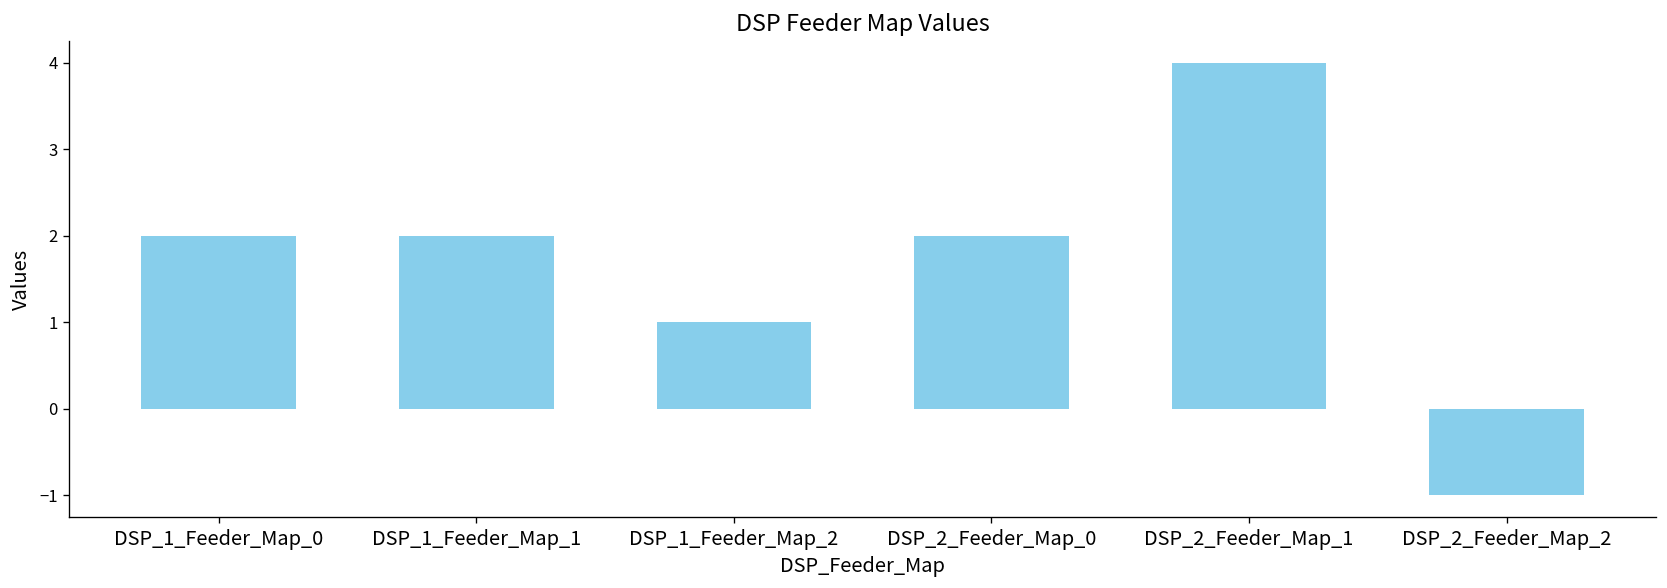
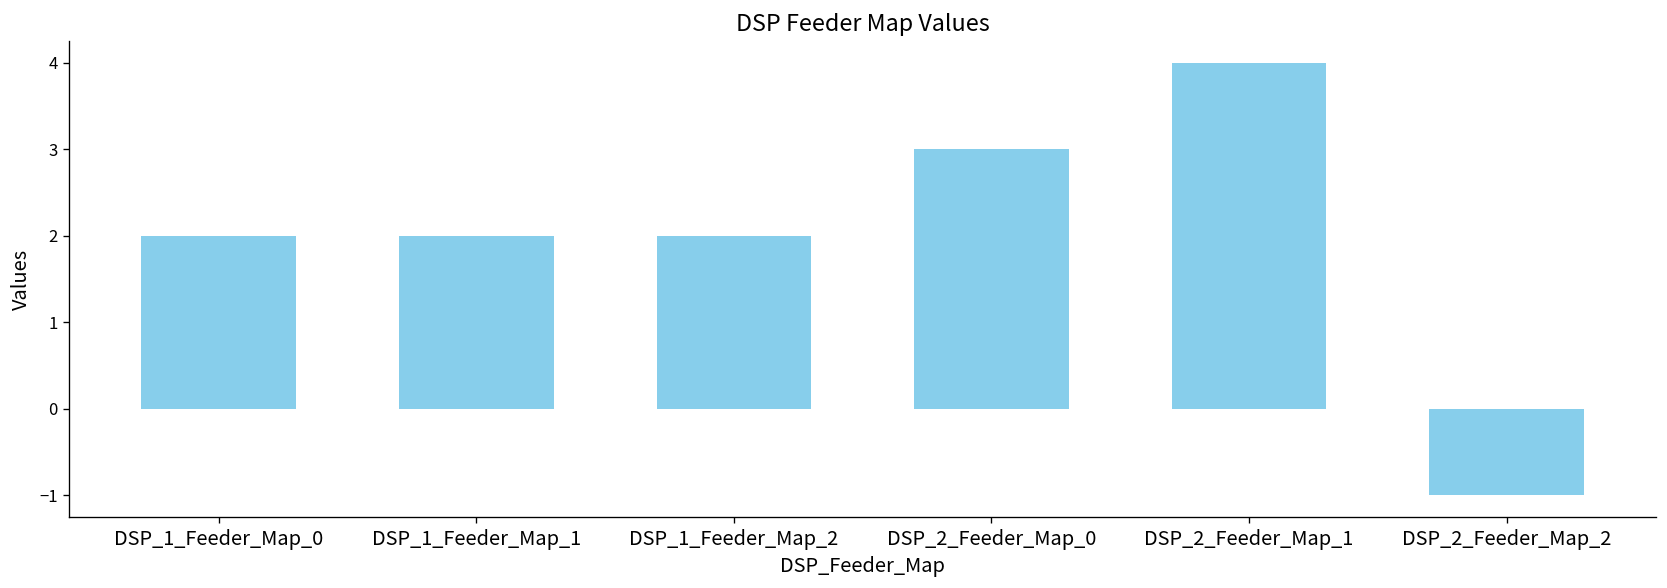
  {
    "DSP_1_Feeder_Map_0": 2,
    "DSP_1_Feeder_Map_1": 2,
-   "DSP_1_Feeder_Map_2": 1,
-   "DSP_2_Feeder_Map_0": 2,
+   "DSP_1_Feeder_Map_2": 2,
+   "DSP_2_Feeder_Map_0": 3,
    "DSP_2_Feeder_Map_1": 4,
    "DSP_2_Feeder_Map_2": -1
  }
